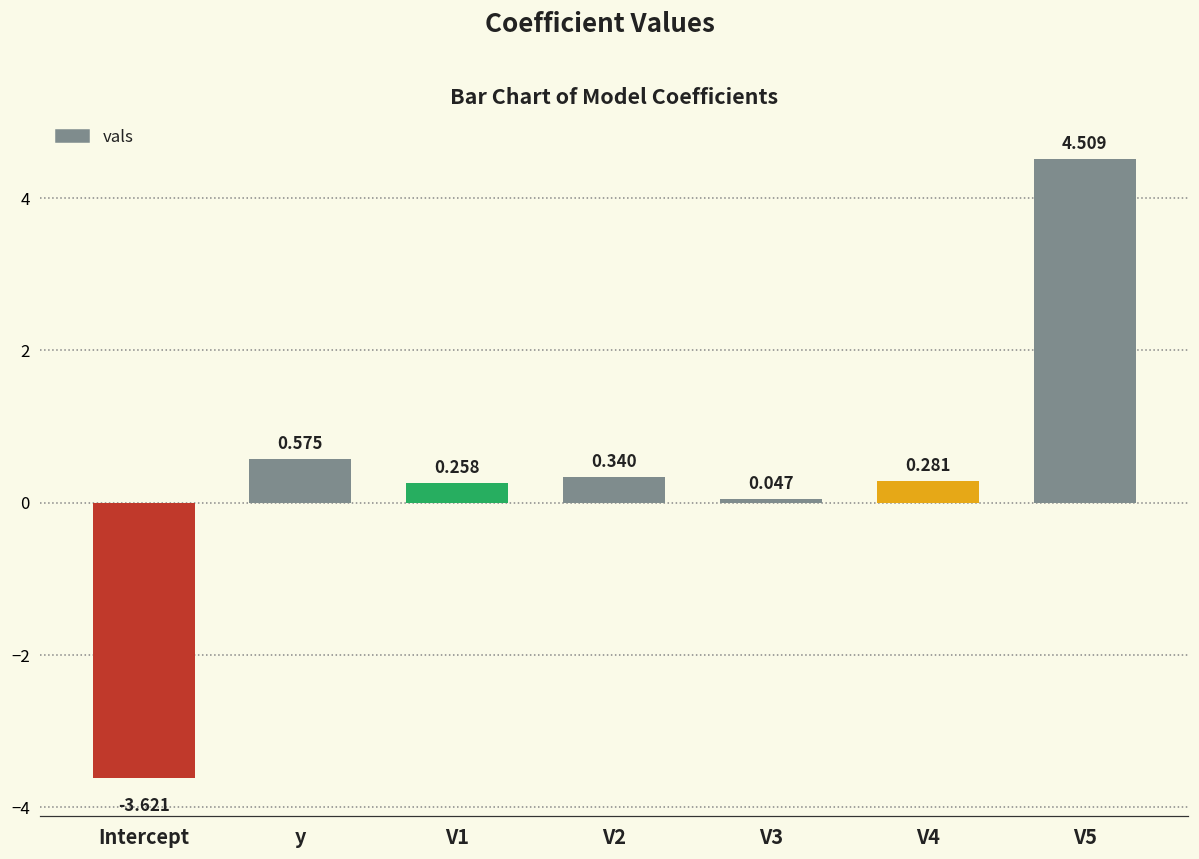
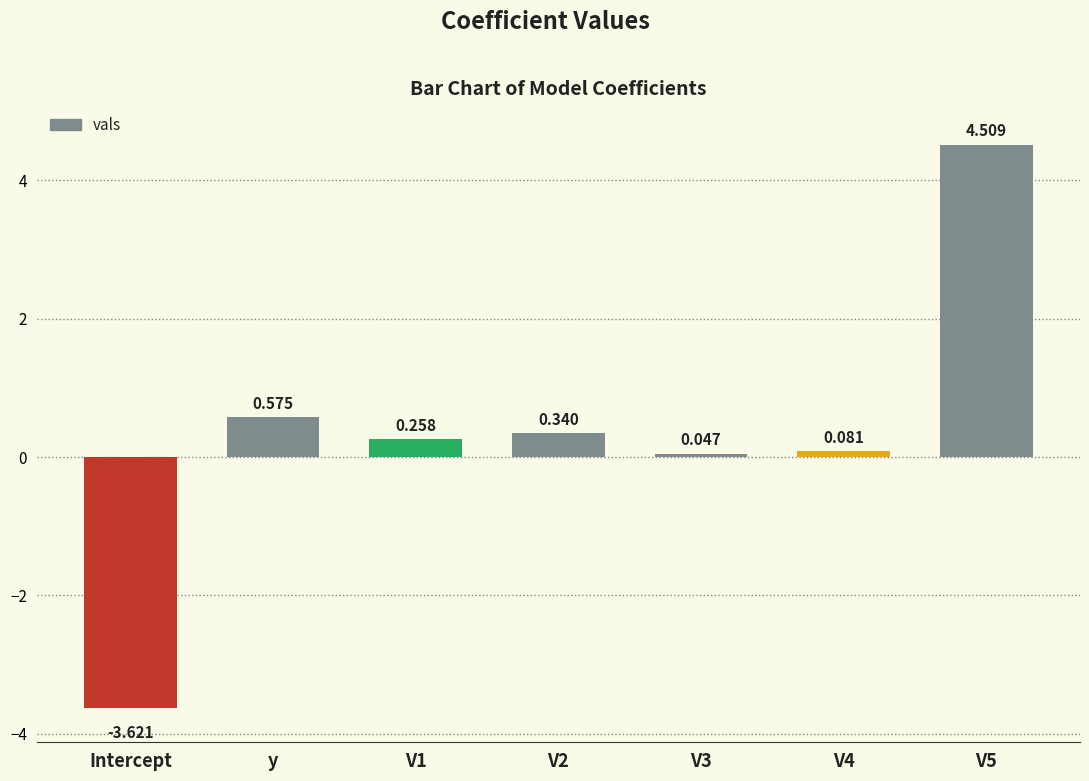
  {
    "Intercept": -3.621,
    "y": 0.575,
    "V1": 0.258,
    "V2": 0.340,
    "V3": 0.047,
-   "V4": 0.281,
+   "V4": 0.081,
    "V5": 4.509
  }
